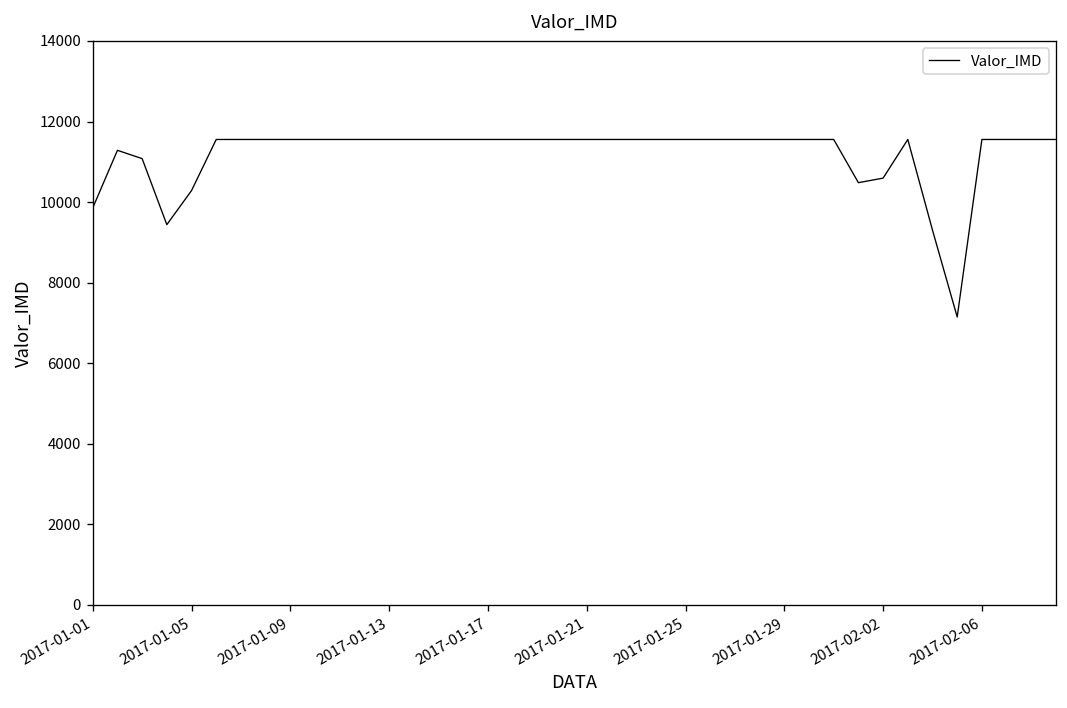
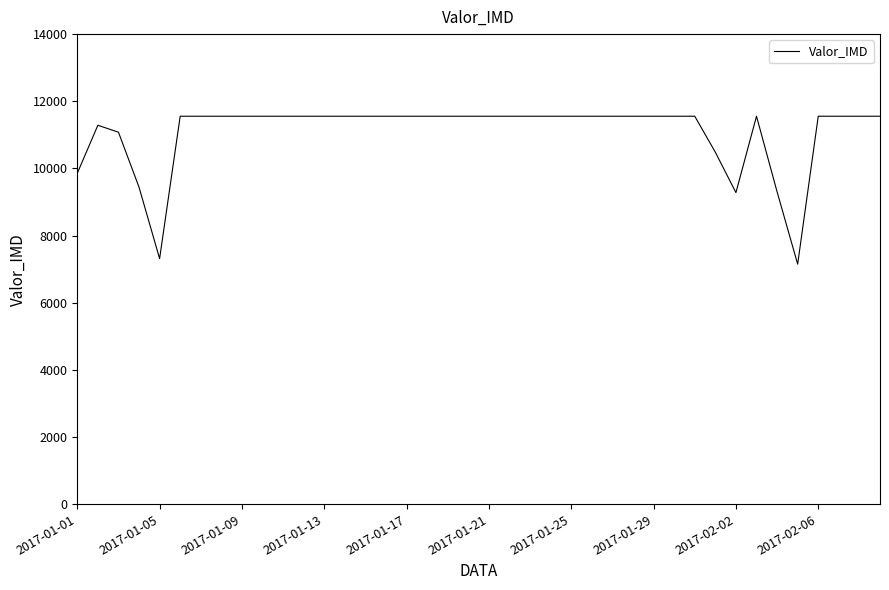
  {
    "2017-01-01": 9900,
-   "2017-01-05": 10300,
+   "2017-01-05": 7300,
    "2017-01-09": 11600,
    "2017-01-13": 11600,
    "2017-01-17": 11600,
    "2017-01-21": 11600,
    "2017-01-25": 11600,
    "2017-01-29": 11600,
-   "2017-02-02": 10600,
+   "2017-02-02": 9300,
    "2017-02-06": 11600
  }
